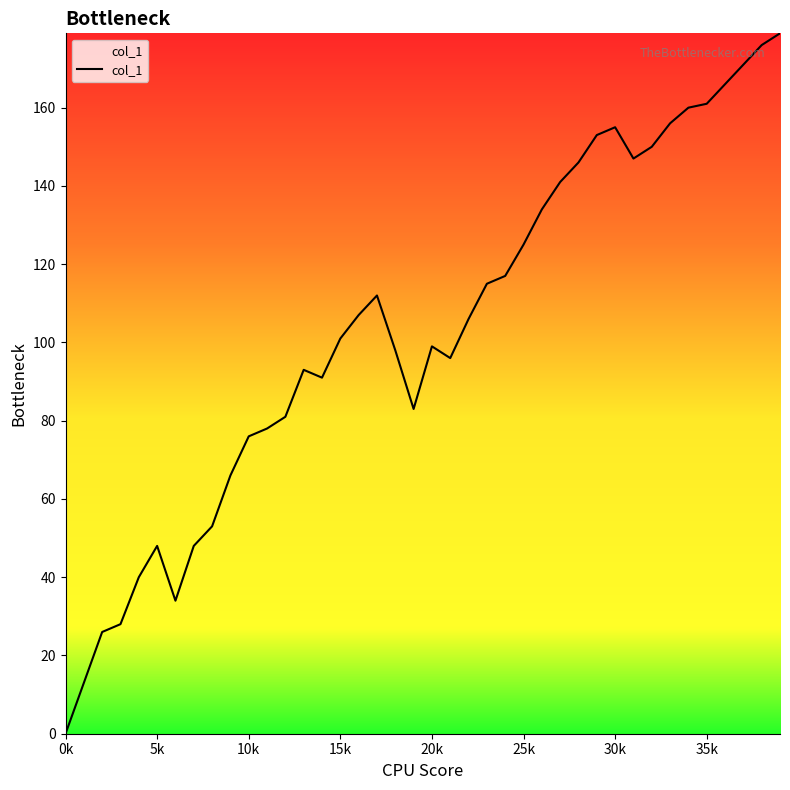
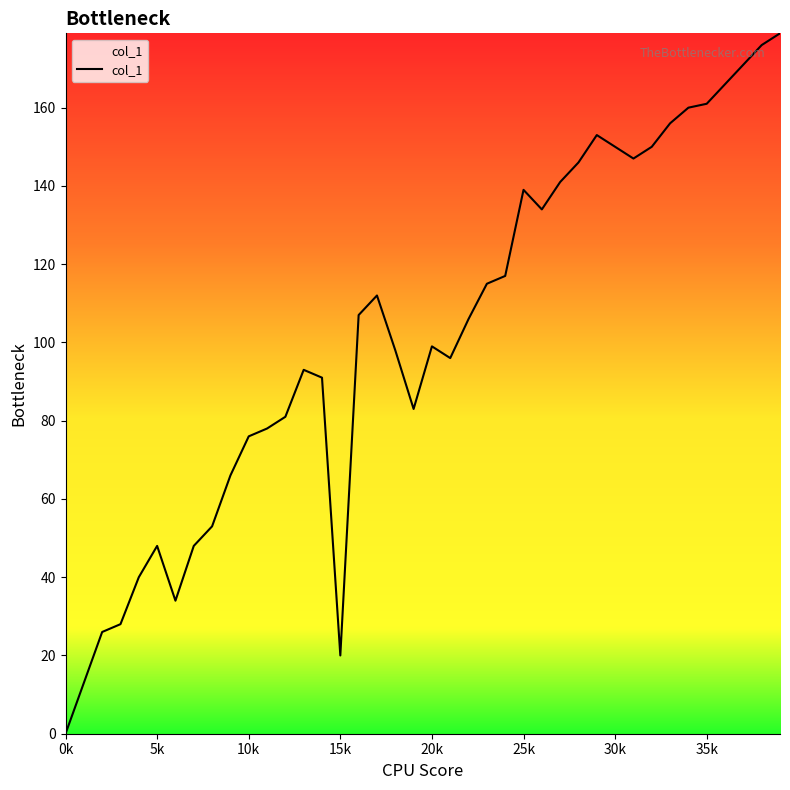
  {
    "0k": 0,
    "5k": 48,
    "10k": 76,
-   "15k": 101,
+   "15k": 20,
    "20k": 99,
-   "25k": 125,
-   "30k": 155,
+   "25k": 139,
+   "30k": 150,
    "35k": 161
  }
